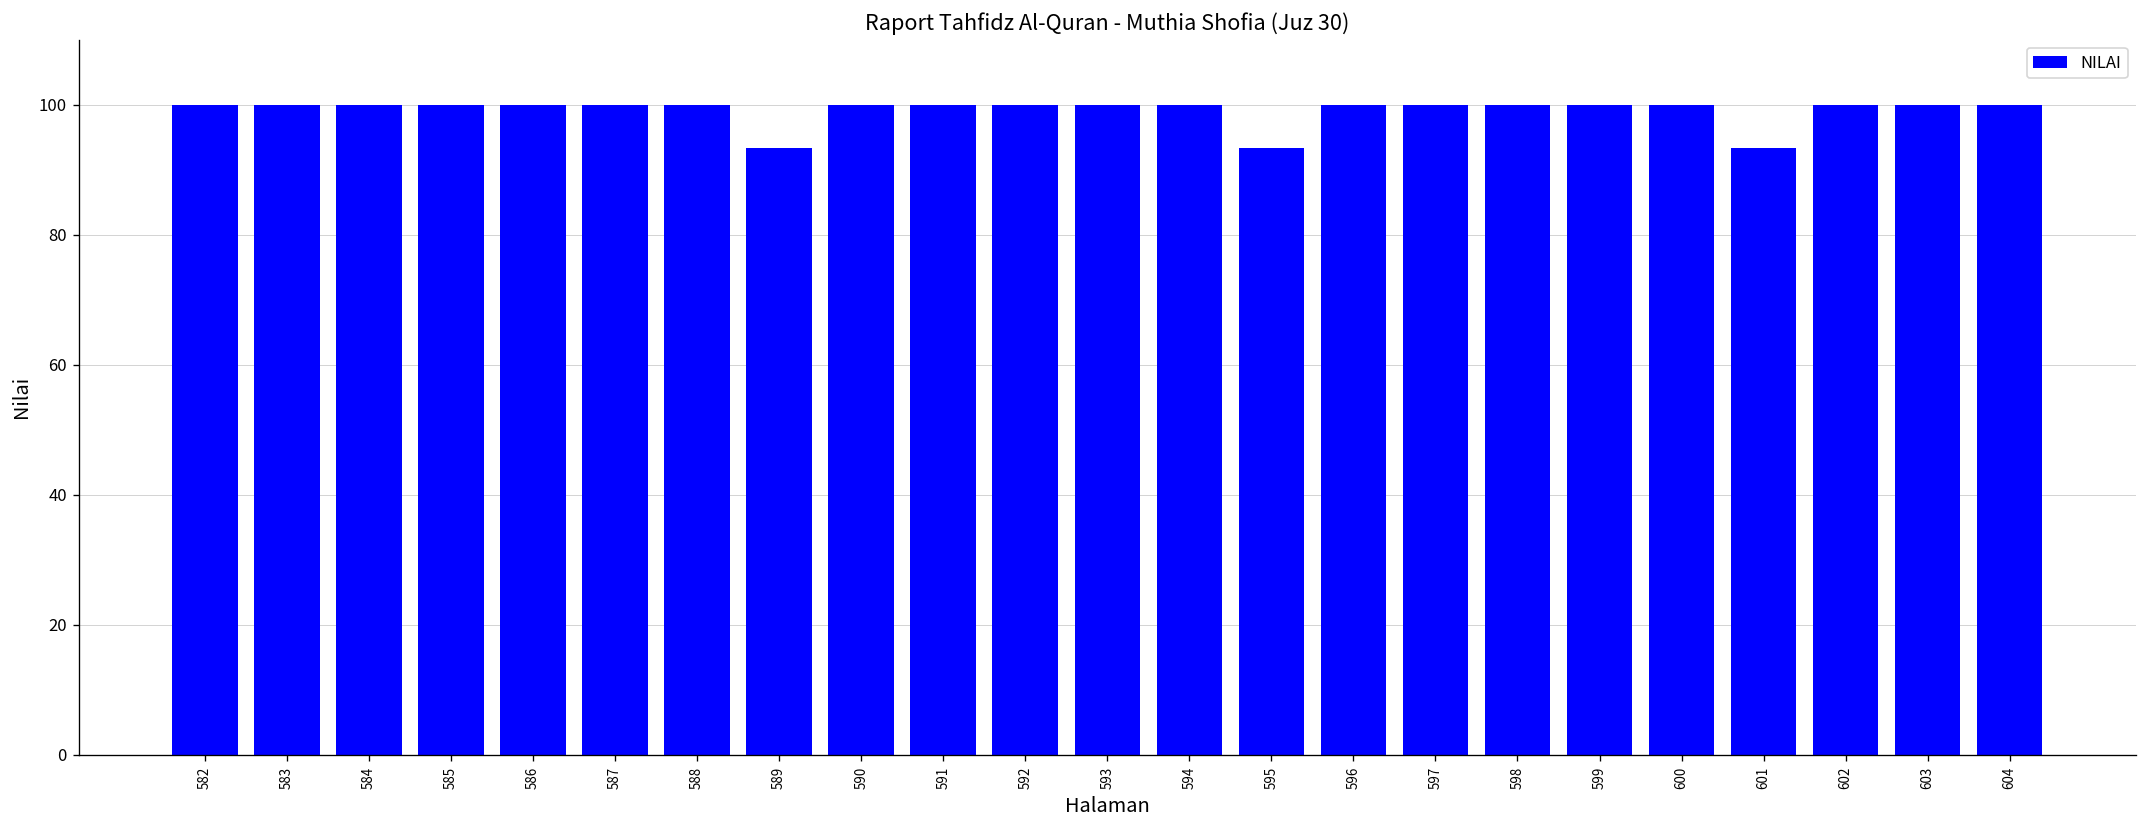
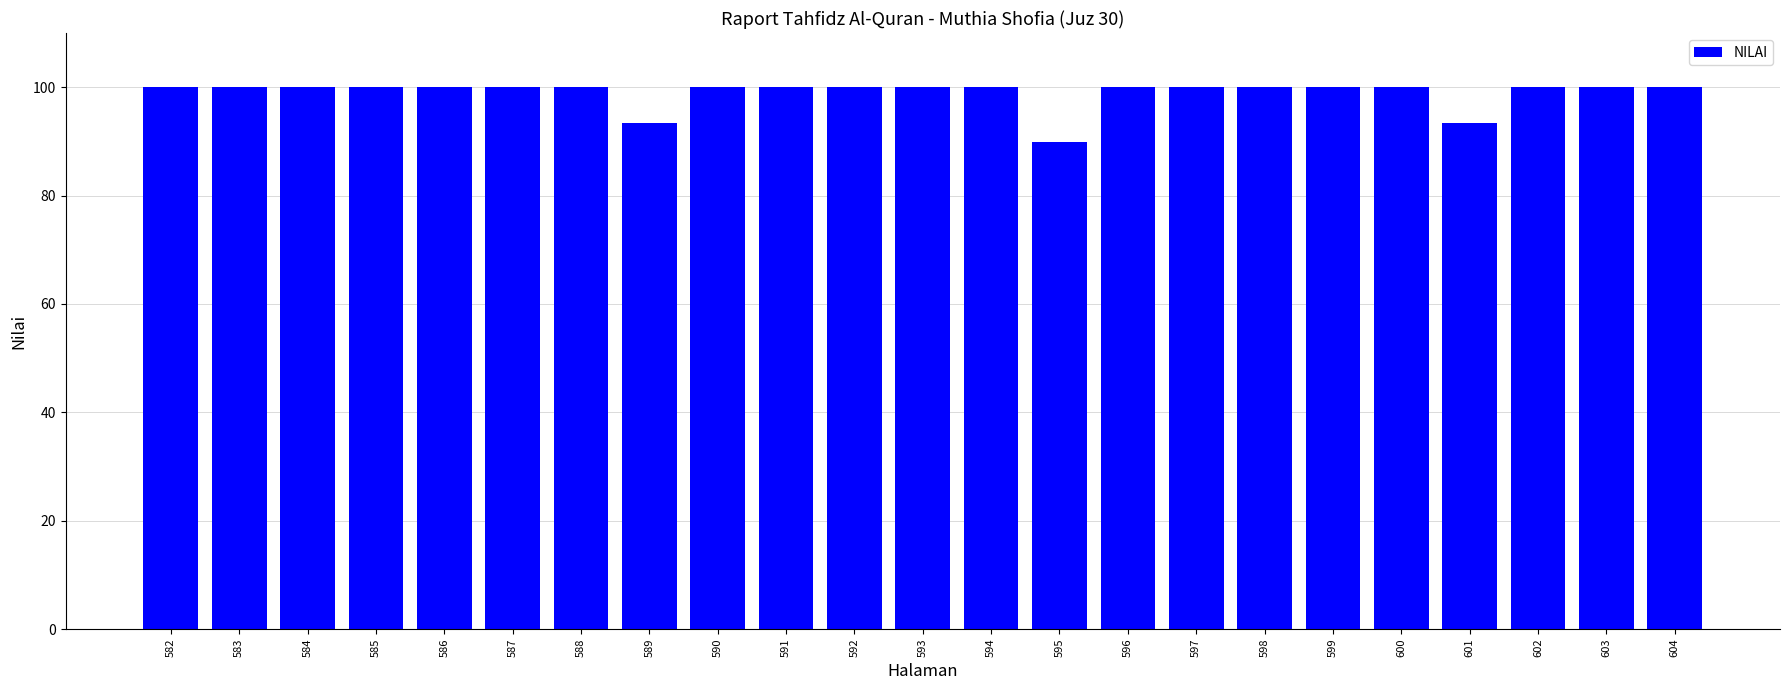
  {
    "582": 100,
    "583": 100,
    "584": 100,
    "585": 100,
    "586": 100,
    "587": 100,
    "588": 100,
    "589": 93,
    "590": 100,
    "591": 100,
    "592": 100,
    "593": 100,
    "594": 100,
-   "595": 93,
+   "595": 90,
    "596": 100,
    "597": 100,
    "598": 100,
    "599": 100,
    "600": 100,
    "601": 93,
    "602": 100,
    "603": 100,
    "604": 100
  }
